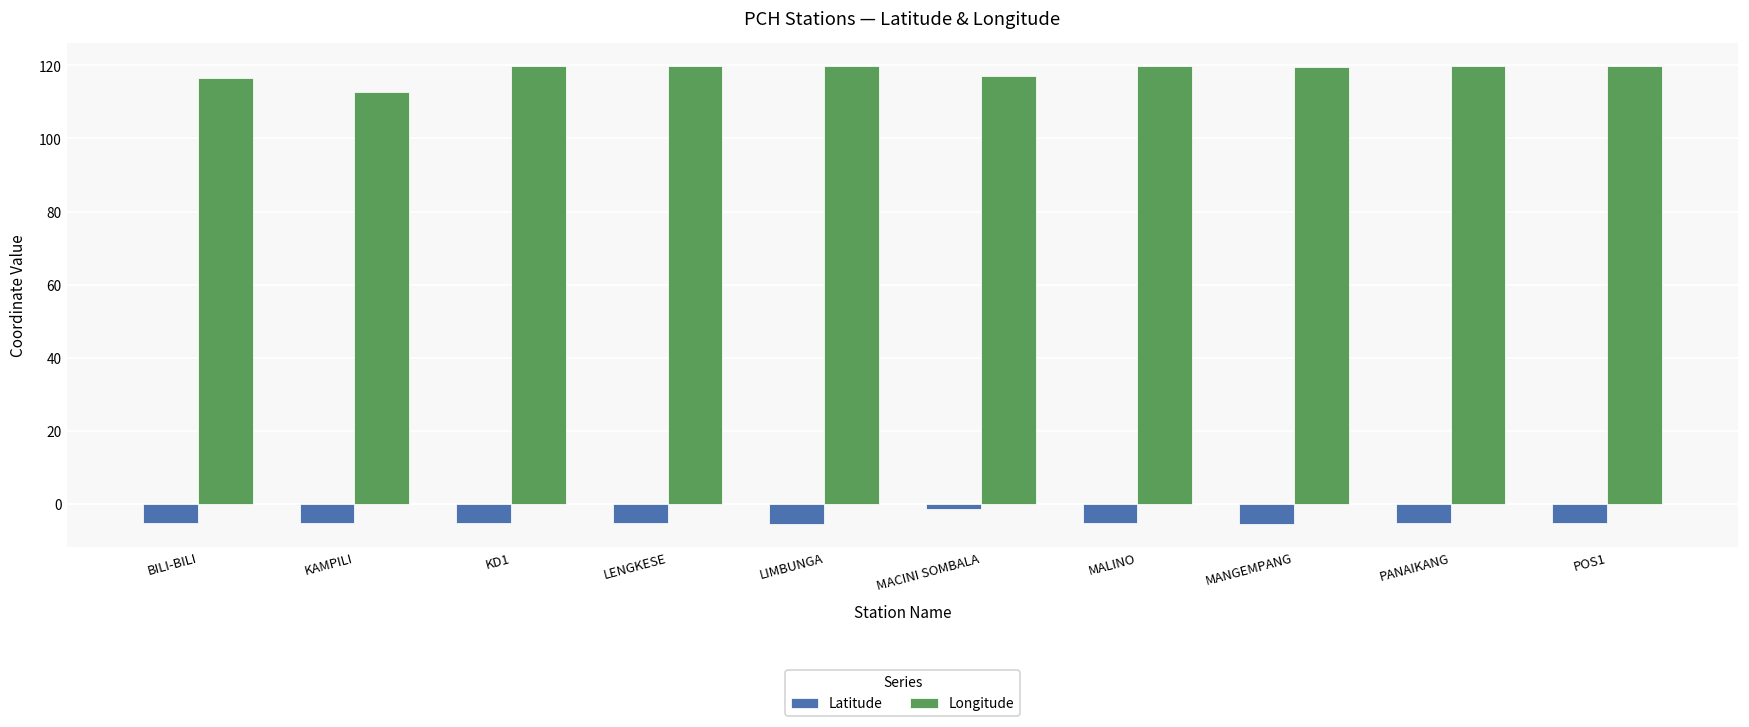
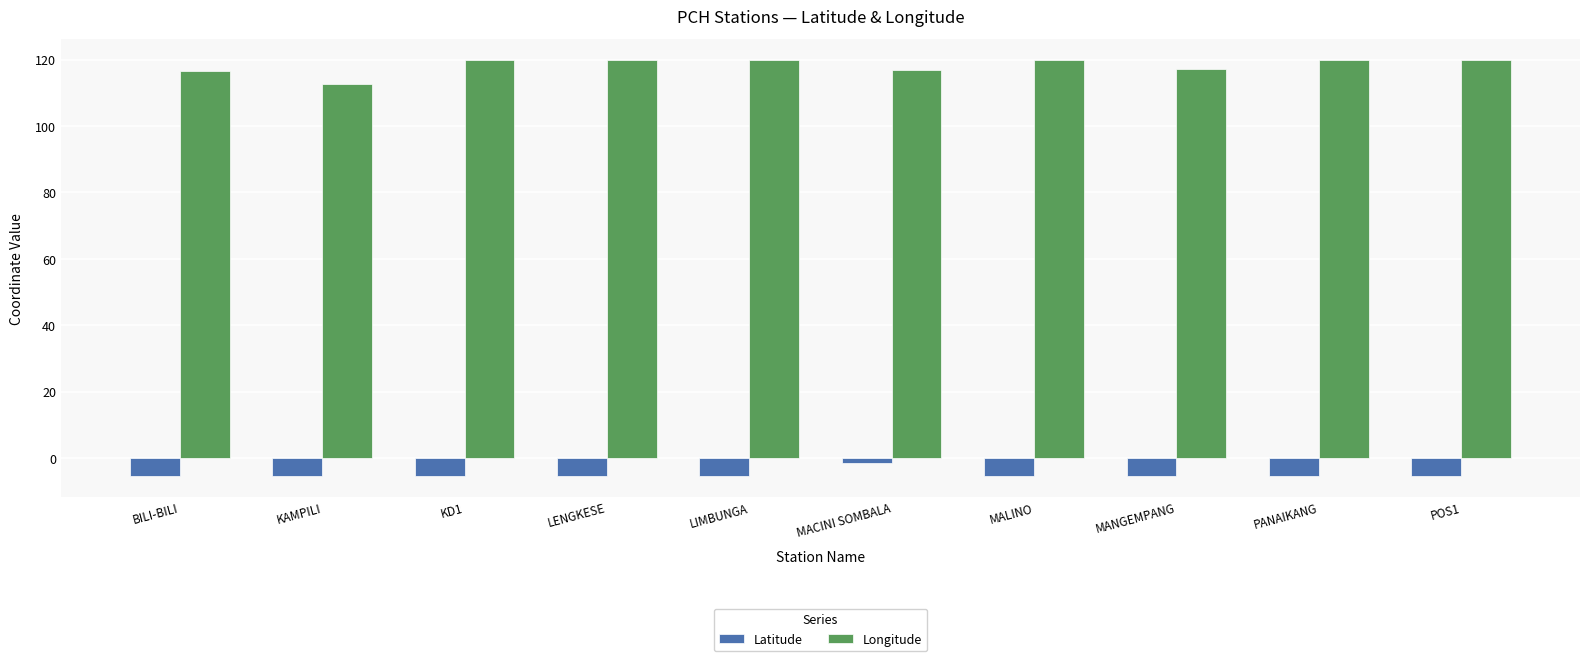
  {
    "Latitude": {
      "BILI-BILI": -5,
      "KAMPILI": -5,
      "KD1": -5,
      "LENGKESE": -5,
      "LIMBUNGA": -5,
      "MACINI SOMBALA": -1,
      "MALINO": -5,
      "MANGEMPANG": -5,
      "PANAIKANG": -5,
      "POS1": -5
    },
    "Longitude": {
      "BILI-BILI": 116,
      "KAMPILI": 113,
      "KD1": 120,
      "LENGKESE": 120,
      "LIMBUNGA": 120,
      "MACINI SOMBALA": 117,
      "MALINO": 120,
-     "MANGEMPANG": 120,
+     "MANGEMPANG": 117,
      "PANAIKANG": 120,
      "POS1": 120
    }
  }
